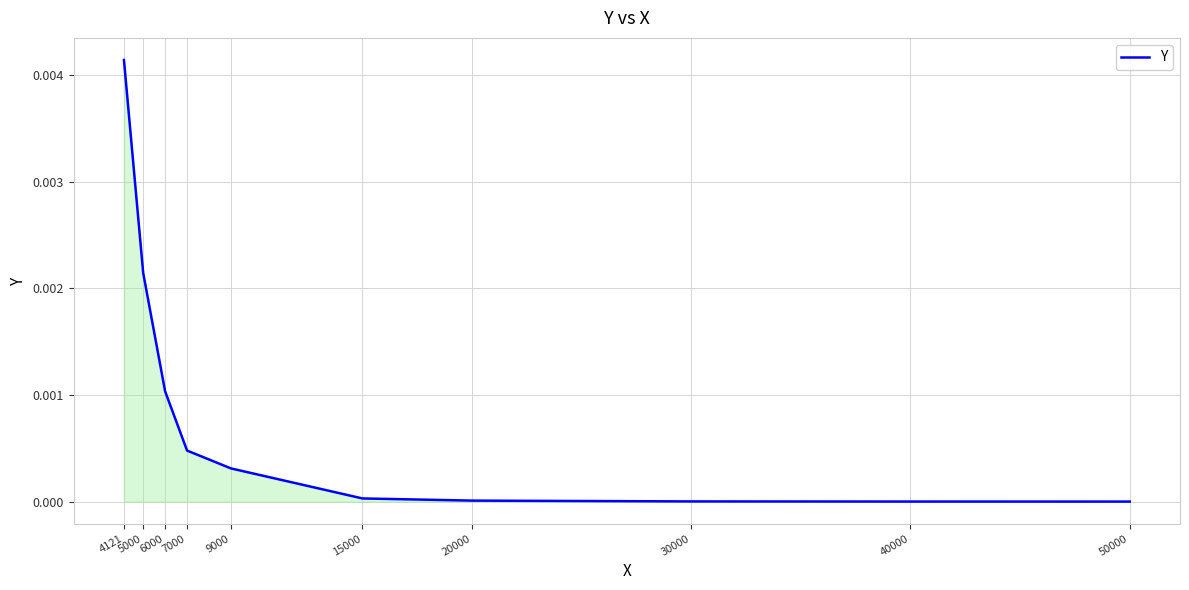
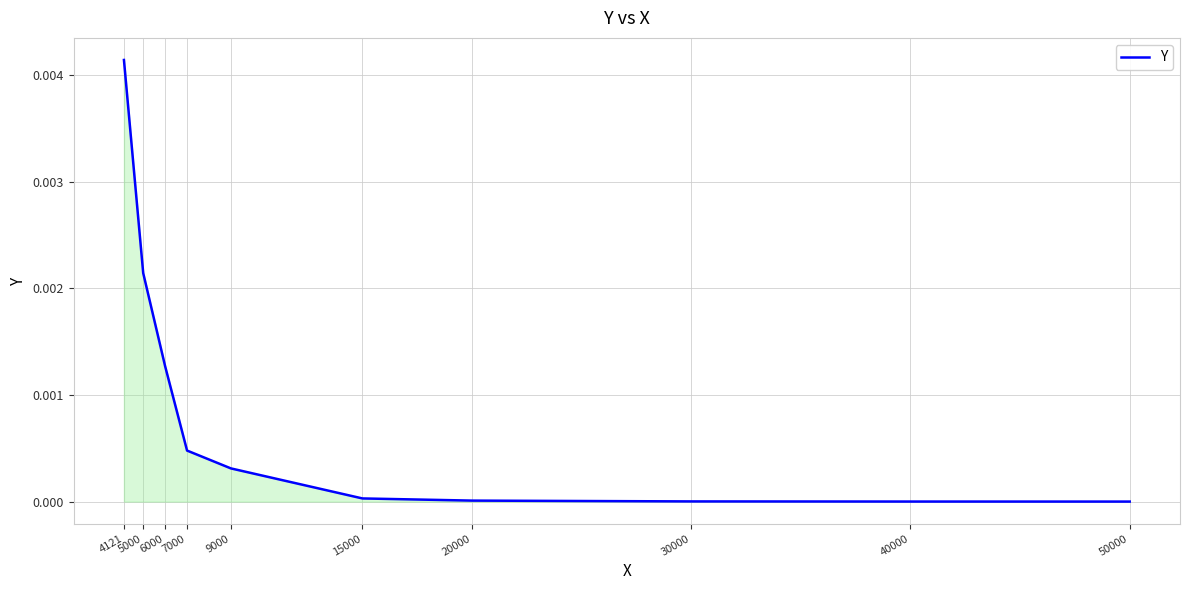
  {
    "4121": 0.00414,
    "5000": 0.00214,
-   "6000": 0.00103,
+   "6000": 0.00127,
    "7000": 0.00048,
    "9000": 0.00031,
    "15000": 0.00003,
    "20000": 0.00001,
    "30000": 0.00000,
    "40000": 0.00000,
    "50000": 0.00000
  }
